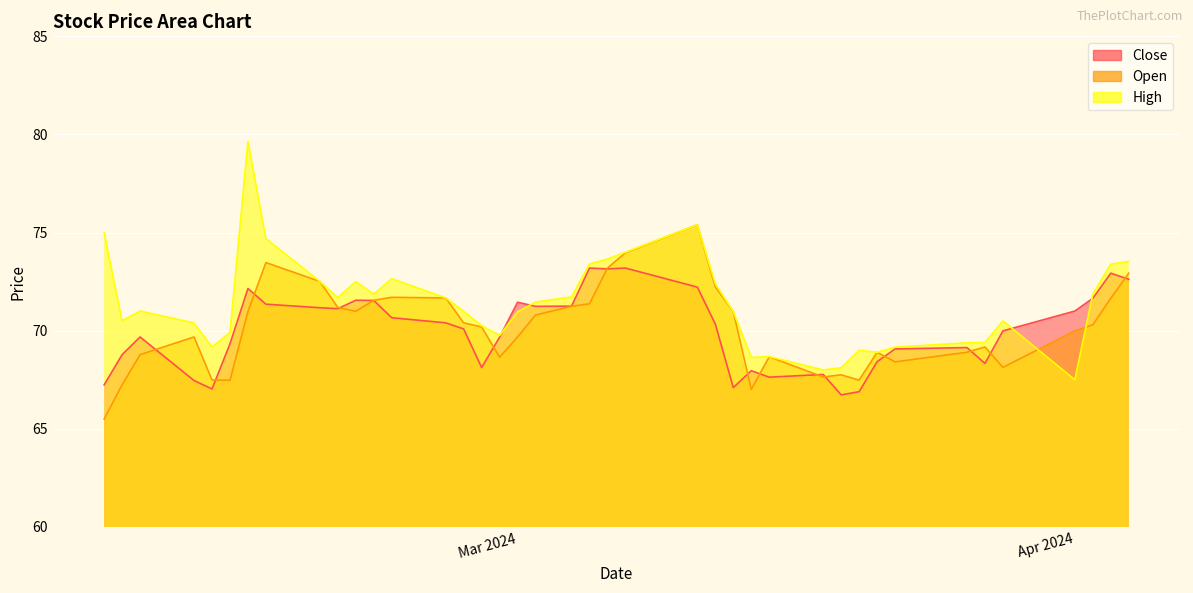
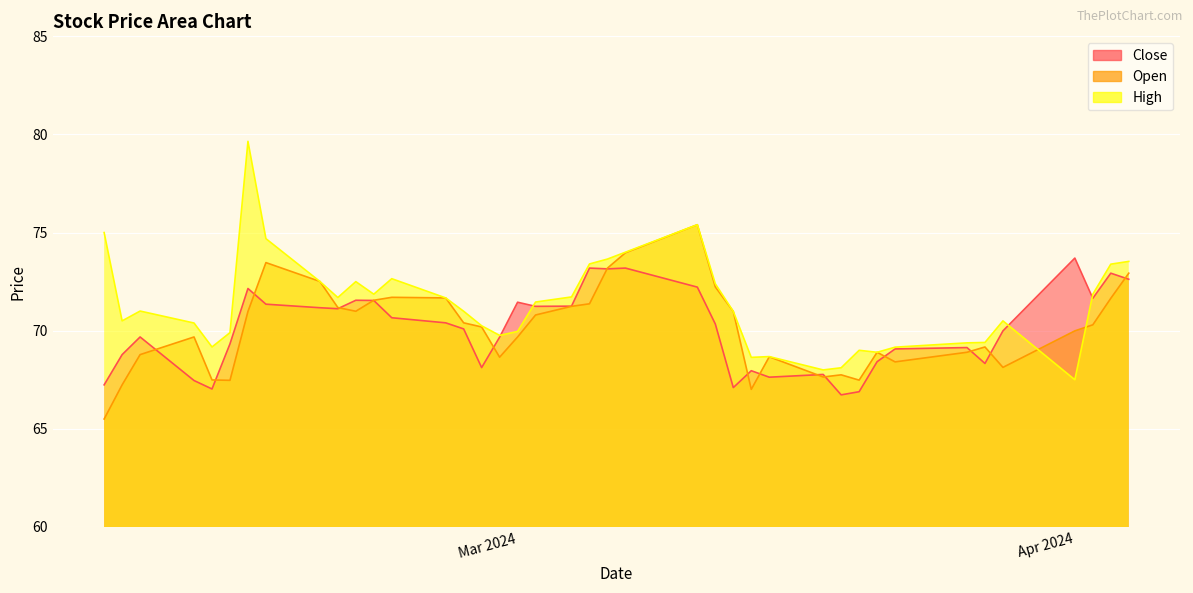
  {
    "Close": {
      "Mar 2024": 71.5,
-     "Apr 2024": 71.0
+     "Apr 2024": 73.7
    },
    "Open": {
      "Mar 2024": 69.7,
      "Apr 2024": 70.0
    },
    "High": {
-     "Mar 2024": 71.0,
+     "Mar 2024": 70.0,
      "Apr 2024": 67.5
    }
  }
